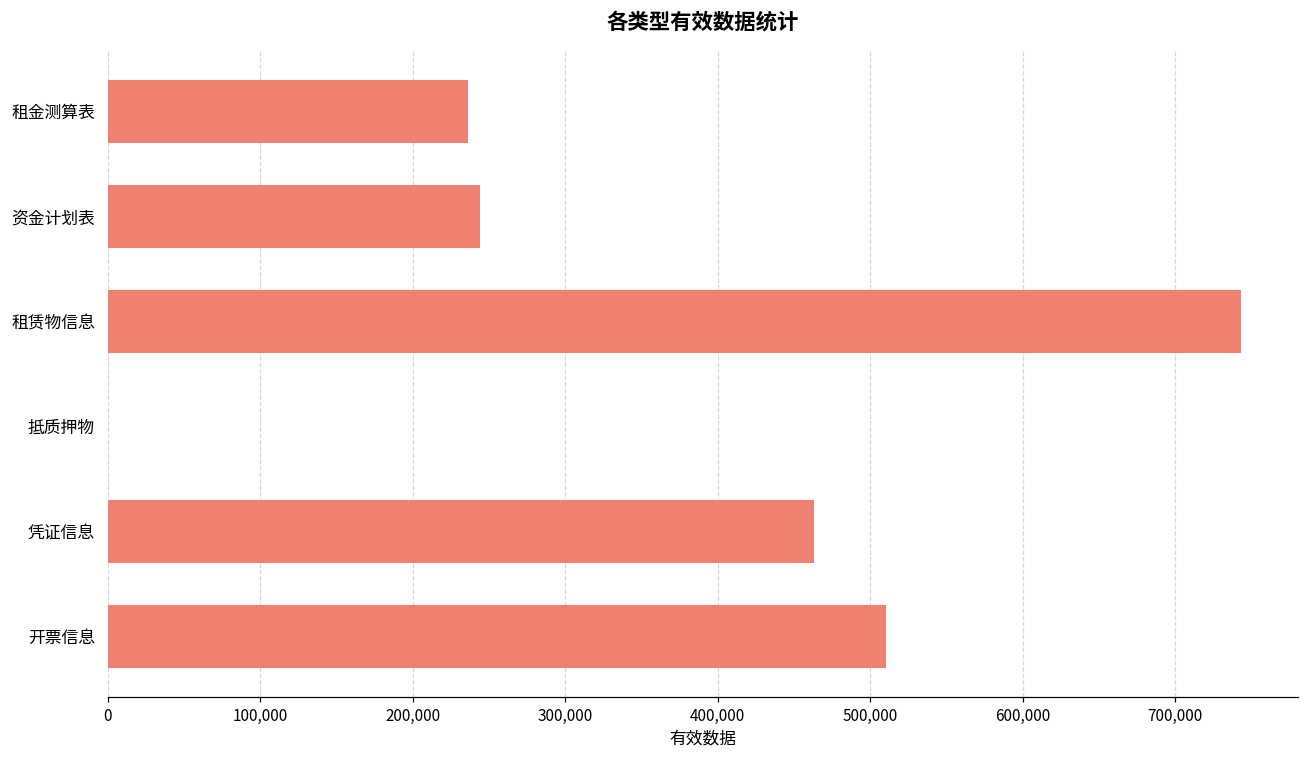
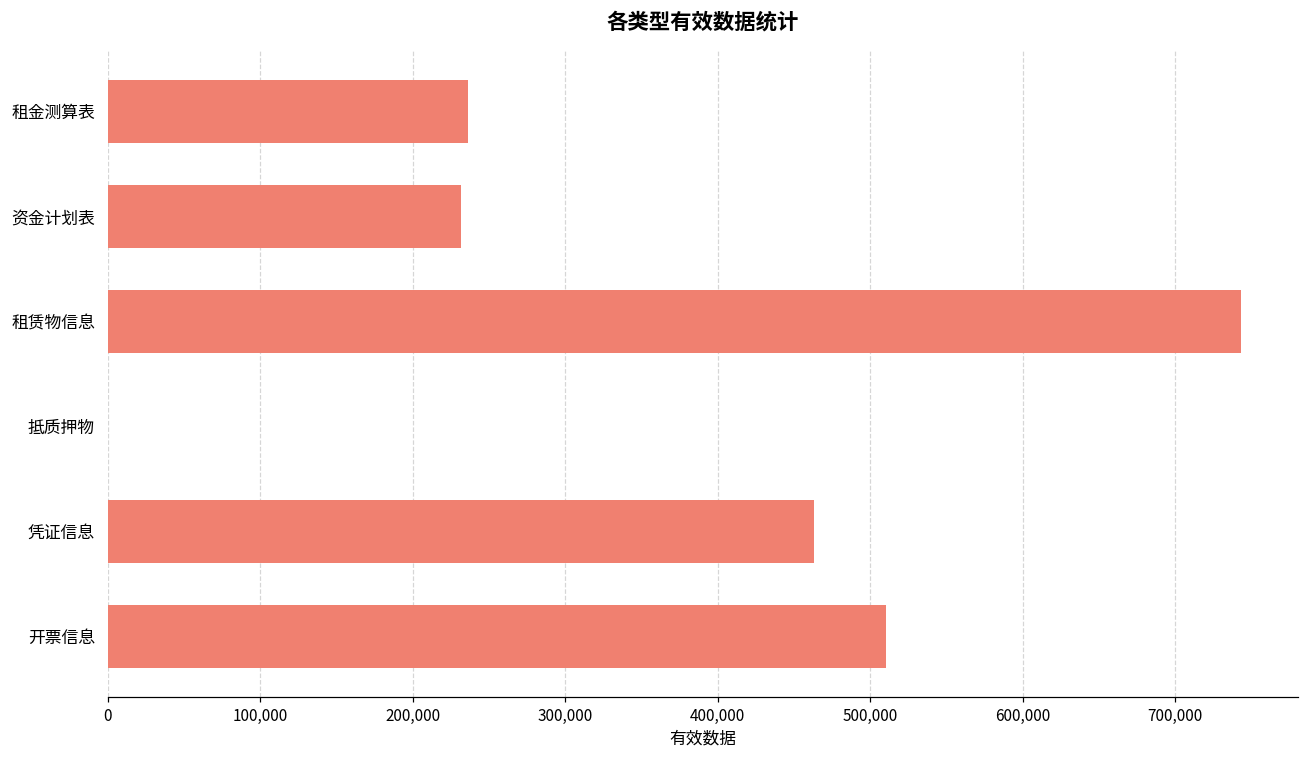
  {
    "租金测算表": "236,000",
-   "资金计划表": "244,000",
+   "资金计划表": "232,000",
    "租赁物信息": "743,000",
    "凭证信息": "463,000",
    "开票信息": "510,000"
  }
